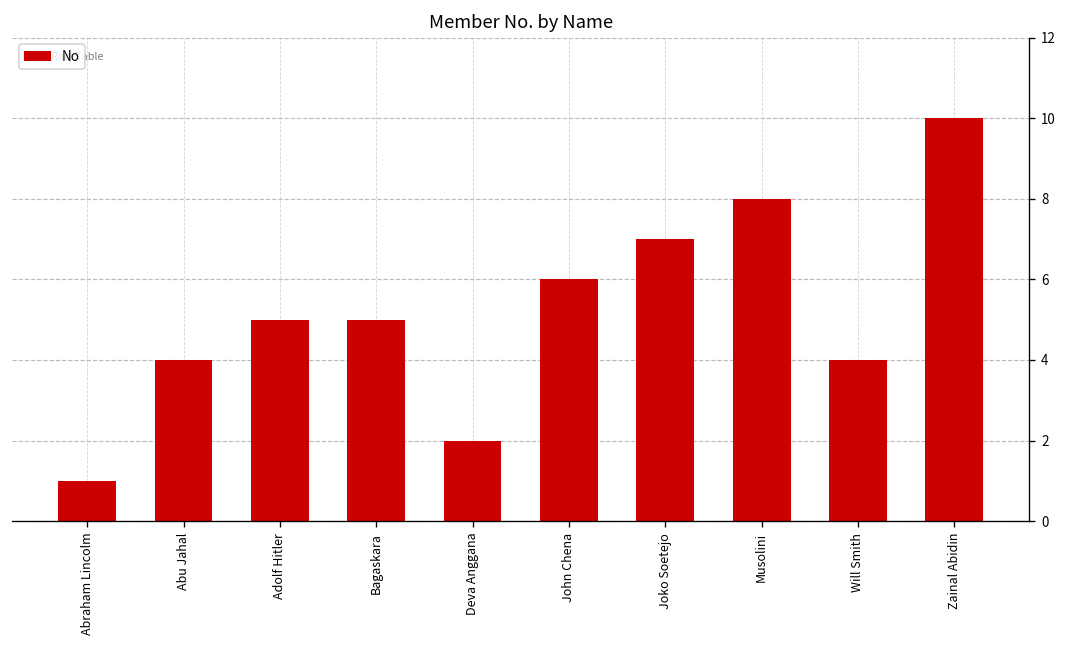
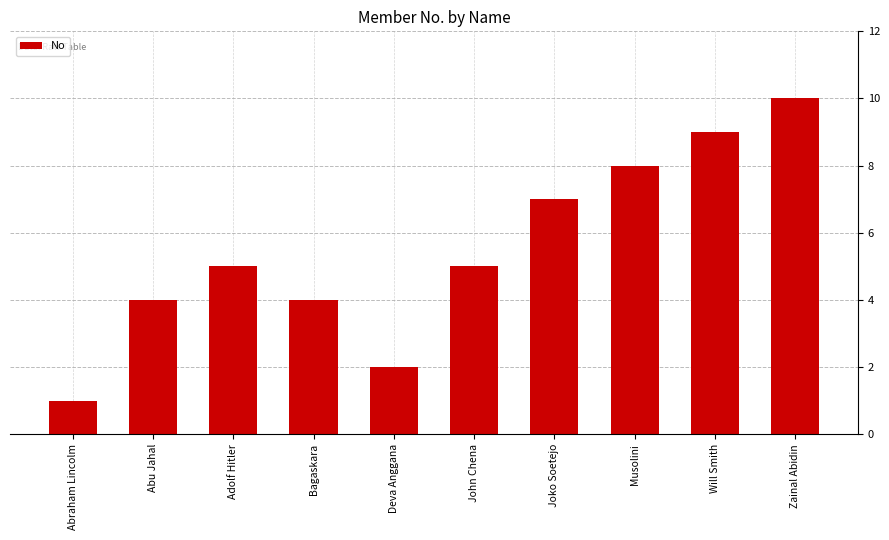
  {
    "Abraham Lincolm": 1,
    "Abu Jahal": 4,
    "Adolf Hitler": 5,
-   "Bagaskara": 5,
+   "Bagaskara": 4,
    "Deva Anggana": 2,
-   "John Chena": 6,
+   "John Chena": 5,
    "Joko Soetejo": 7,
    "Musolini": 8,
-   "Will Smith": 4,
+   "Will Smith": 9,
    "Zainal Abidin": 10
  }
